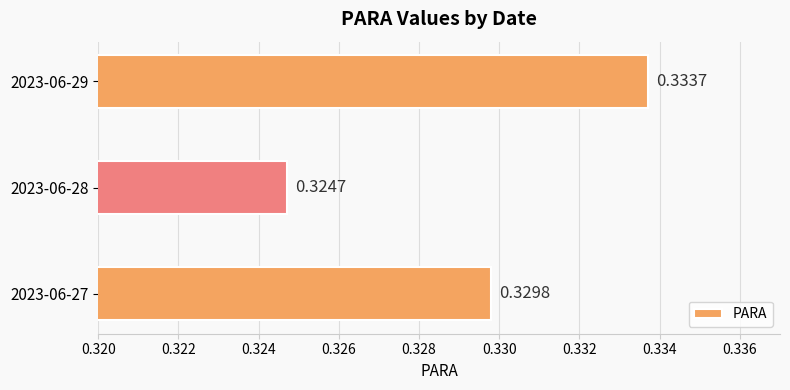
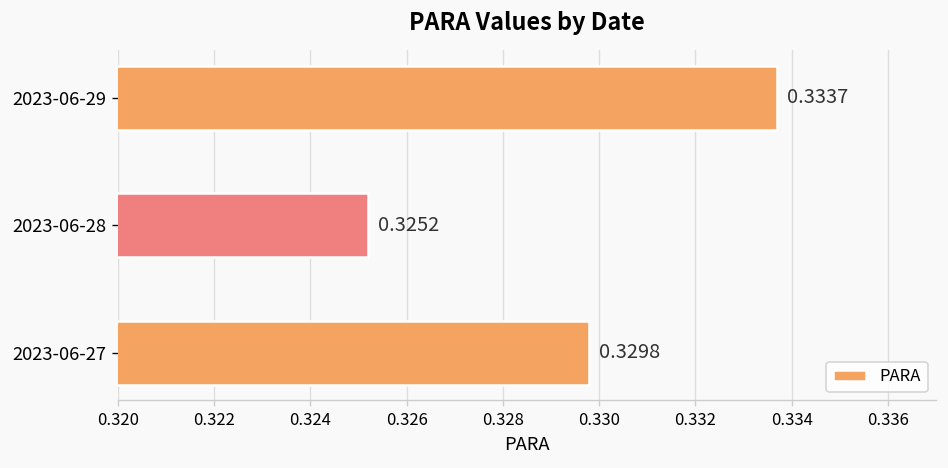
  {
    "2023-06-29": 0.3337,
-   "2023-06-28": 0.3247,
+   "2023-06-28": 0.3252,
    "2023-06-27": 0.3298
  }
